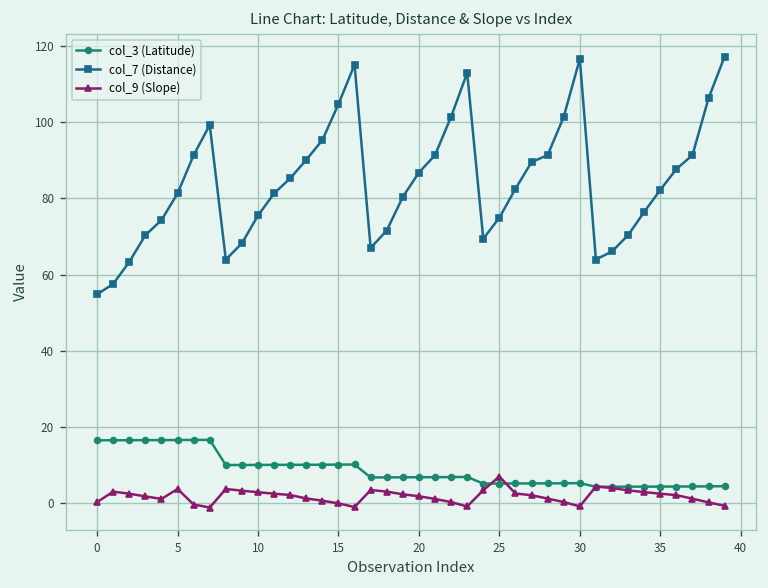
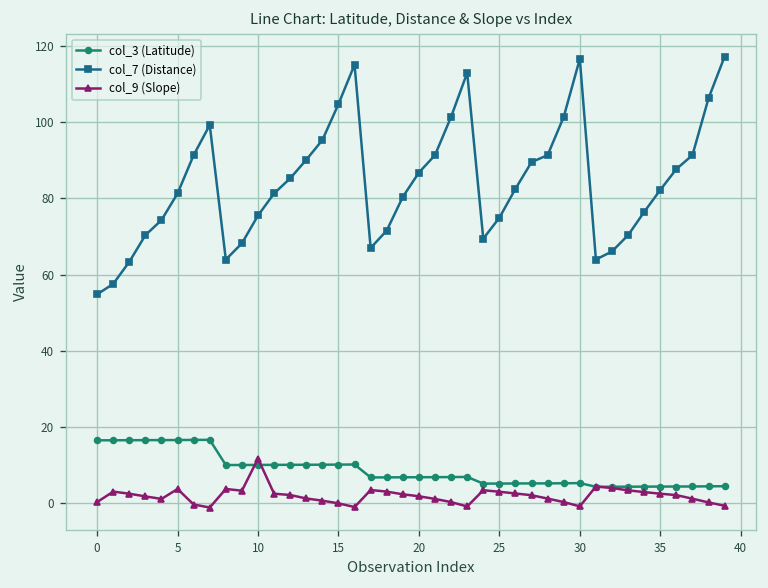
  {
    "col_9 (Slope)": {
      "0": 0,
      "5": 4,
-     "10": 3,
+     "10": 12,
      "15": 0,
      "20": 2,
-     "25": 7,
+     "25": 3,
      "30": -1,
      "35": 2
    }
  }
